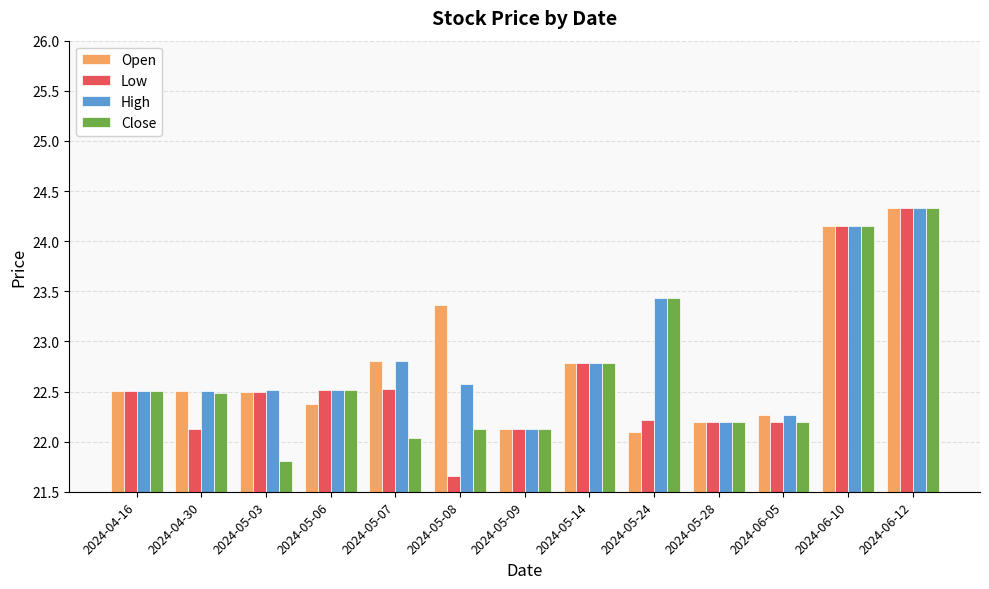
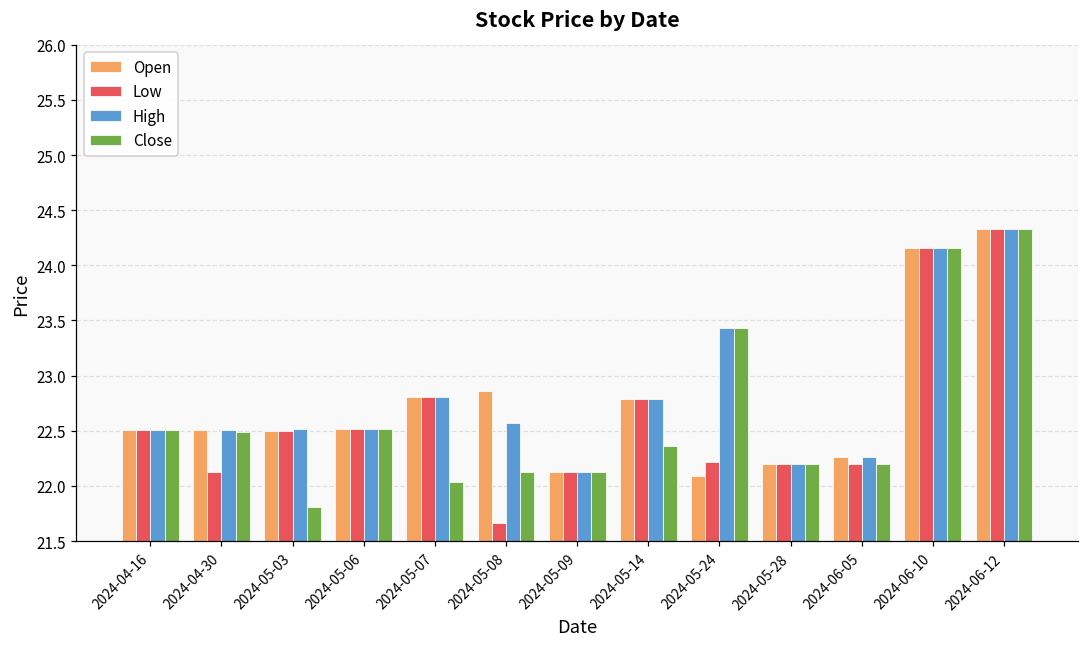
  {
    "Open": {
      "2024-04-16": 22.51,
      "2024-04-30": 22.51,
      "2024-05-03": 22.50,
-     "2024-05-06": 22.38,
+     "2024-05-06": 22.52,
      "2024-05-07": 22.80,
-     "2024-05-08": 23.36,
+     "2024-05-08": 22.86,
      "2024-05-09": 22.13,
      "2024-05-14": 22.79,
      "2024-05-24": 22.09,
      "2024-05-28": 22.20,
      "2024-06-05": 22.26,
      "2024-06-10": 24.16,
      "2024-06-12": 24.33
    },
    "Low": {
      "2024-04-16": 22.51,
      "2024-04-30": 22.13,
      "2024-05-03": 22.50,
      "2024-05-06": 22.52,
-     "2024-05-07": 22.53,
+     "2024-05-07": 22.80,
      "2024-05-08": 21.66,
      "2024-05-09": 22.13,
      "2024-05-14": 22.79,
      "2024-05-24": 22.22,
      "2024-05-28": 22.20,
      "2024-06-05": 22.20,
      "2024-06-10": 24.16,
      "2024-06-12": 24.33
    },
    "High": {
      "2024-04-16": 22.51,
      "2024-04-30": 22.51,
      "2024-05-03": 22.52,
      "2024-05-06": 22.52,
      "2024-05-07": 22.80,
      "2024-05-08": 22.57,
      "2024-05-09": 22.13,
      "2024-05-14": 22.79,
      "2024-05-24": 23.43,
      "2024-05-28": 22.20,
      "2024-06-05": 22.26,
      "2024-06-10": 24.16,
      "2024-06-12": 24.33
    },
    "Close": {
      "2024-04-16": 22.51,
      "2024-04-30": 22.49,
      "2024-05-03": 21.81,
      "2024-05-06": 22.52,
      "2024-05-07": 22.04,
      "2024-05-08": 22.13,
      "2024-05-09": 22.13,
-     "2024-05-14": 22.79,
+     "2024-05-14": 22.36,
      "2024-05-24": 23.43,
      "2024-05-28": 22.20,
      "2024-06-05": 22.20,
      "2024-06-10": 24.16,
      "2024-06-12": 24.33
    }
  }
